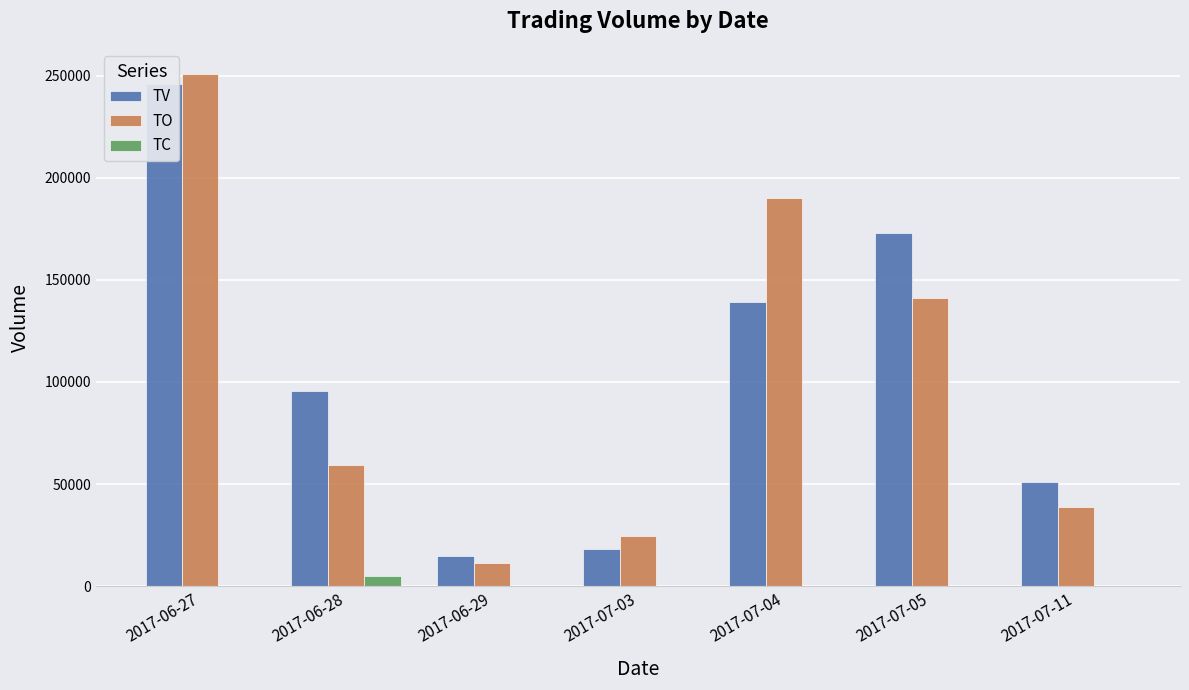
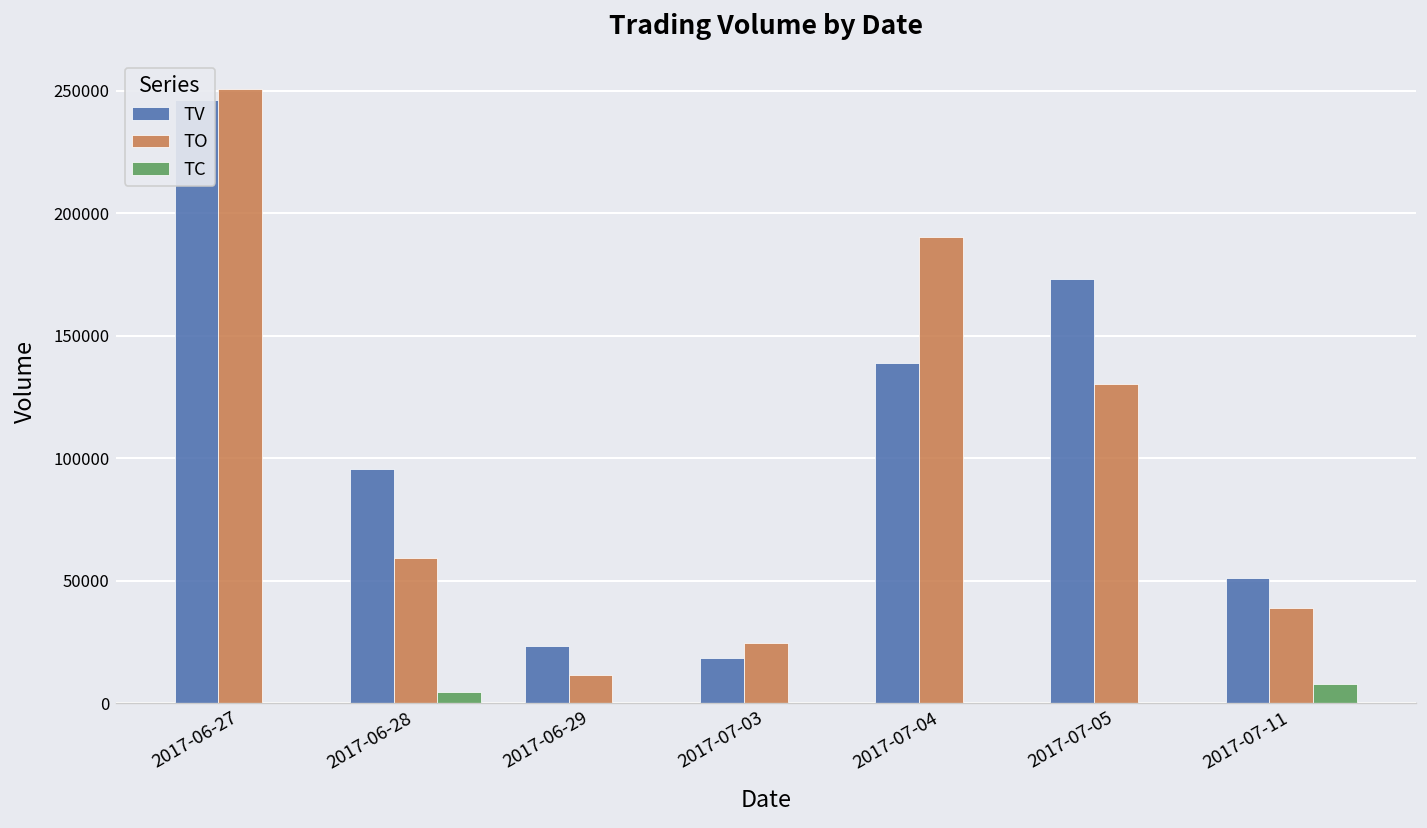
  {
    "TV": {
      "2017-06-28": 96000,
-     "2017-06-29": 15000,
+     "2017-06-29": 24000,
      "2017-07-03": 18000,
      "2017-07-04": 139000,
      "2017-07-05": 173000,
      "2017-07-11": 51000
    },
    "TO": {
      "2017-06-27": 251000,
      "2017-06-28": 59000,
      "2017-06-29": 12000,
      "2017-07-03": 25000,
      "2017-07-04": 190000,
-     "2017-07-05": 141000,
+     "2017-07-05": 130000,
      "2017-07-11": 39000
    },
    "TC": {
      "2017-06-28": 5000,
-     "2017-07-11": 0
+     "2017-07-11": 8000
    }
  }
